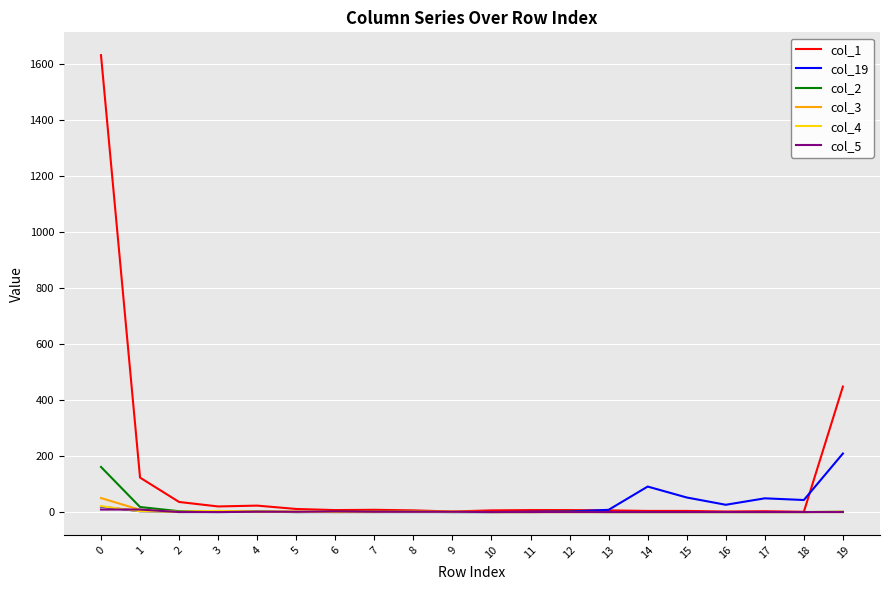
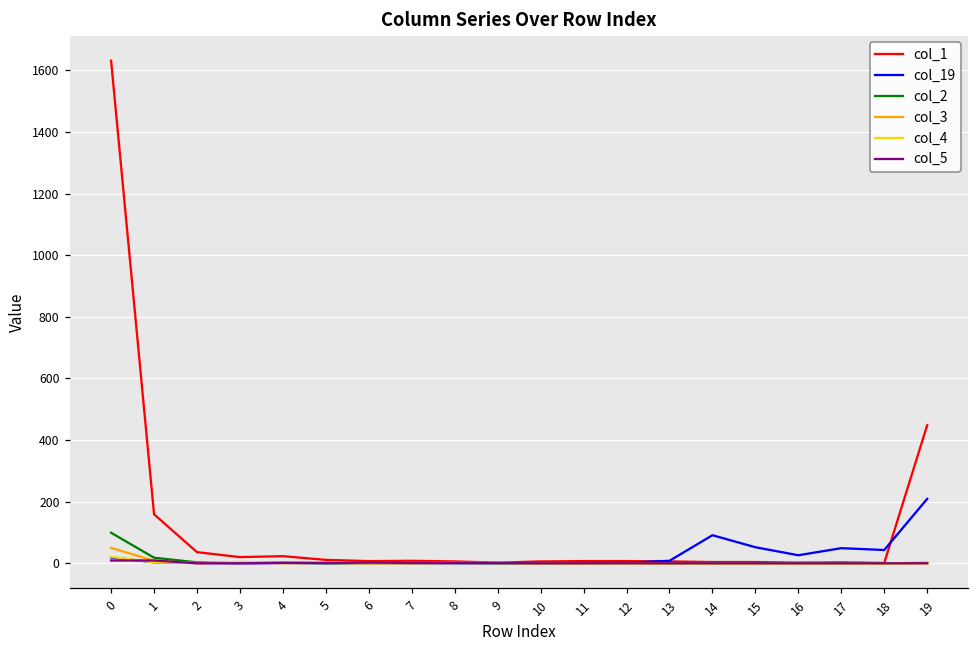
  {
    "col_1": {
      "0": 1630,
-     "1": 120,
+     "1": 160,
      "2": 40,
      "3": 20,
      "4": 20,
      "19": 450
    },
    "col_19": {
      "14": 90,
      "15": 50,
      "16": 30,
      "17": 50,
      "18": 40,
      "19": 210
    },
    "col_2": {
-     "0": 160
+     "0": 100
    },
    "col_5": {
      "0": 10
    }
  }
